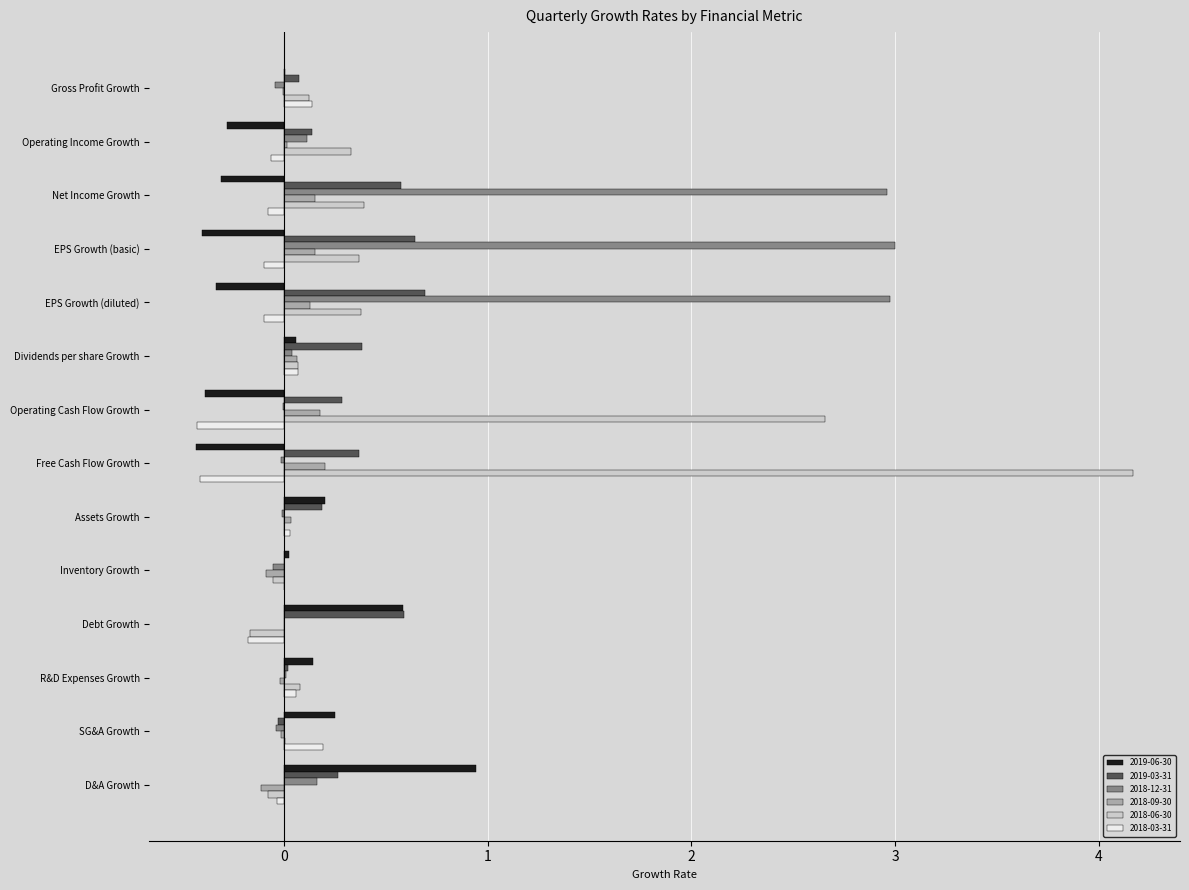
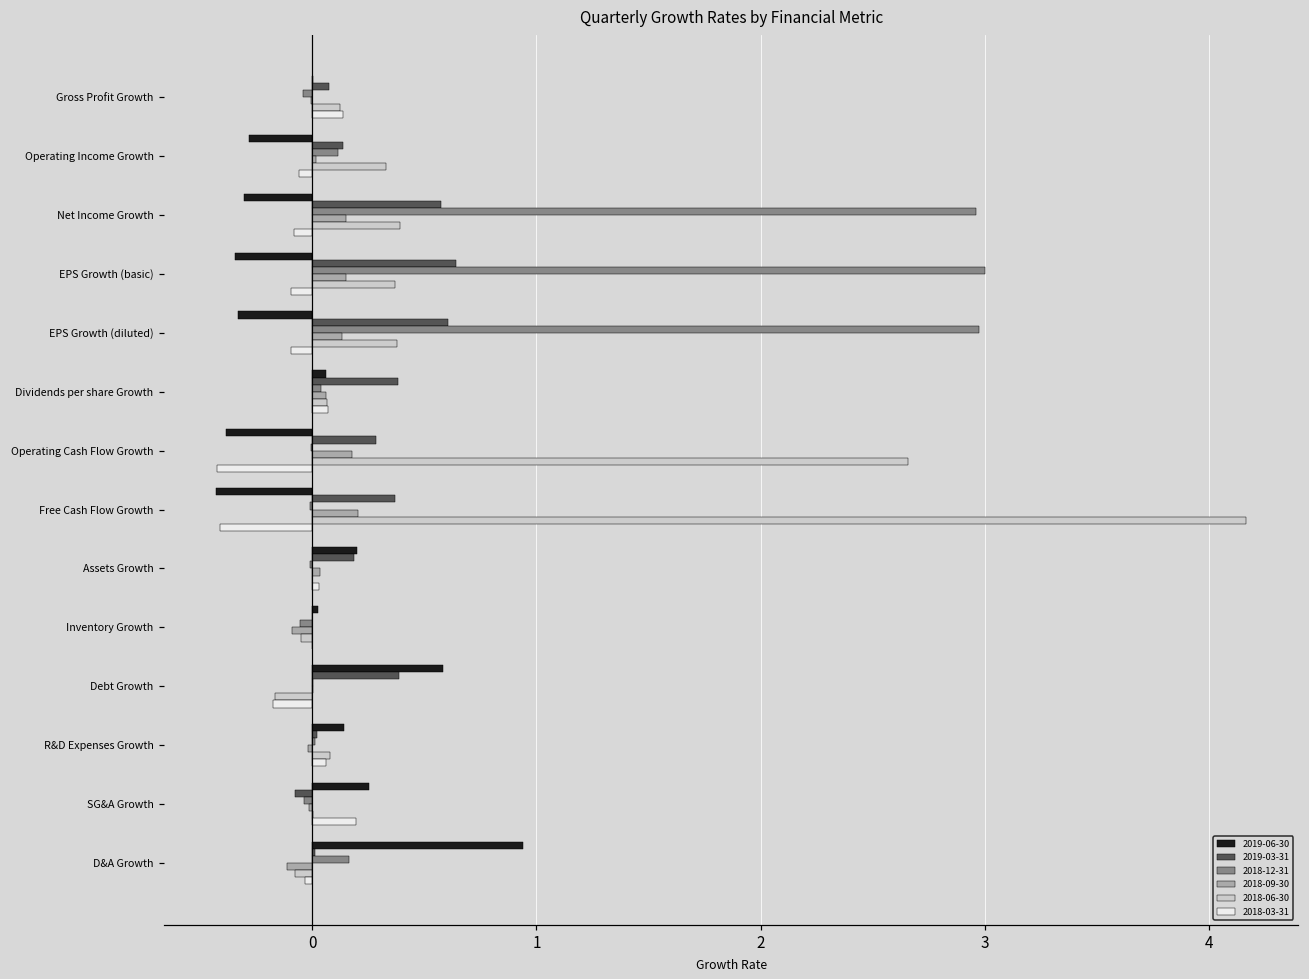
  {
    "2019-06-30": {
      "Operating Income Growth": -0.28,
      "Net Income Growth": -0.31,
-     "EPS Growth (basic)": -0.40,
+     "EPS Growth (basic)": -0.35,
      "EPS Growth (diluted)": -0.33,
      "Dividends per share Growth": 0.06,
      "Operating Cash Flow Growth": -0.38,
      "Free Cash Flow Growth": -0.43,
      "Assets Growth": 0.20,
      "Inventory Growth": 0.03,
      "Debt Growth": 0.58,
      "R&D Expenses Growth": 0.14,
      "SG&A Growth": 0.25,
      "D&A Growth": 0.94
    },
    "2019-03-31": {
      "Gross Profit Growth": 0.07,
      "Operating Income Growth": 0.14,
      "Net Income Growth": 0.58,
      "EPS Growth (basic)": 0.64,
-     "EPS Growth (diluted)": 0.69,
+     "EPS Growth (diluted)": 0.61,
      "Dividends per share Growth": 0.38,
      "Operating Cash Flow Growth": 0.29,
      "Free Cash Flow Growth": 0.37,
      "Assets Growth": 0.19,
-     "Debt Growth": 0.59,
+     "Debt Growth": 0.38,
      "R&D Expenses Growth": 0.02,
-     "SG&A Growth": -0.03,
-     "D&A Growth": 0.26
+     "SG&A Growth": -0.08,
+     "D&A Growth": 0.01
    }
  }
